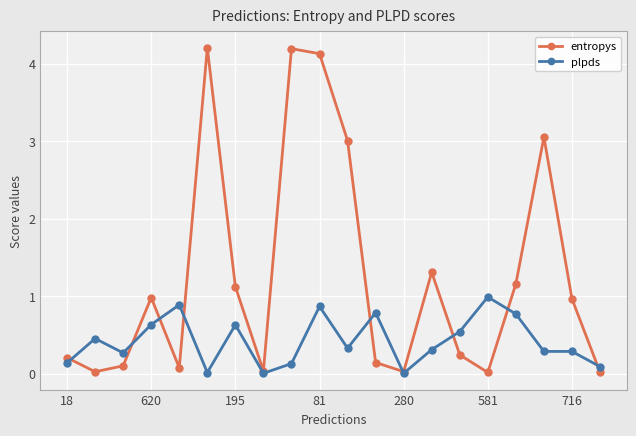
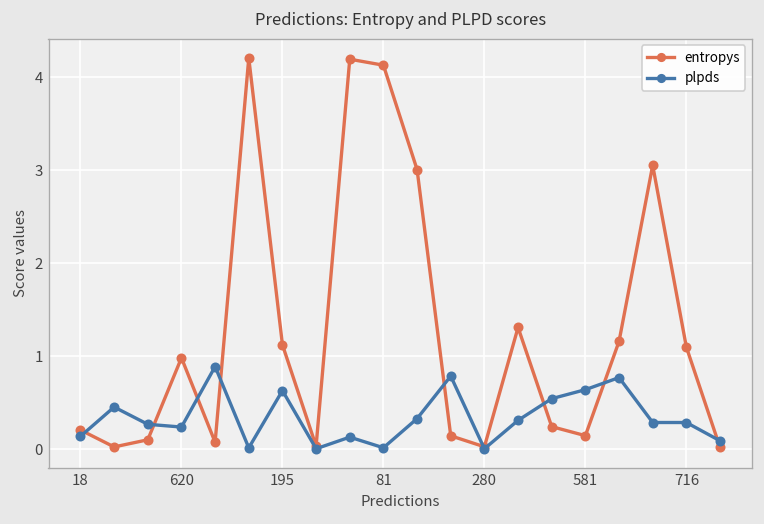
  {
    "entropys": {
      "18": 0.2,
      "620": 1.0,
      "195": 1.1,
      "81": 4.1,
-     "581": 0.0,
-     "716": 1.0
+     "581": 0.1,
+     "716": 1.1
    },
    "plpds": {
      "18": 0.1,
-     "620": 0.6,
+     "620": 0.2,
      "195": 0.6,
-     "81": 0.9,
-     "581": 1.0,
+     "81": 0.0,
+     "581": 0.6,
      "716": 0.3
    }
  }
